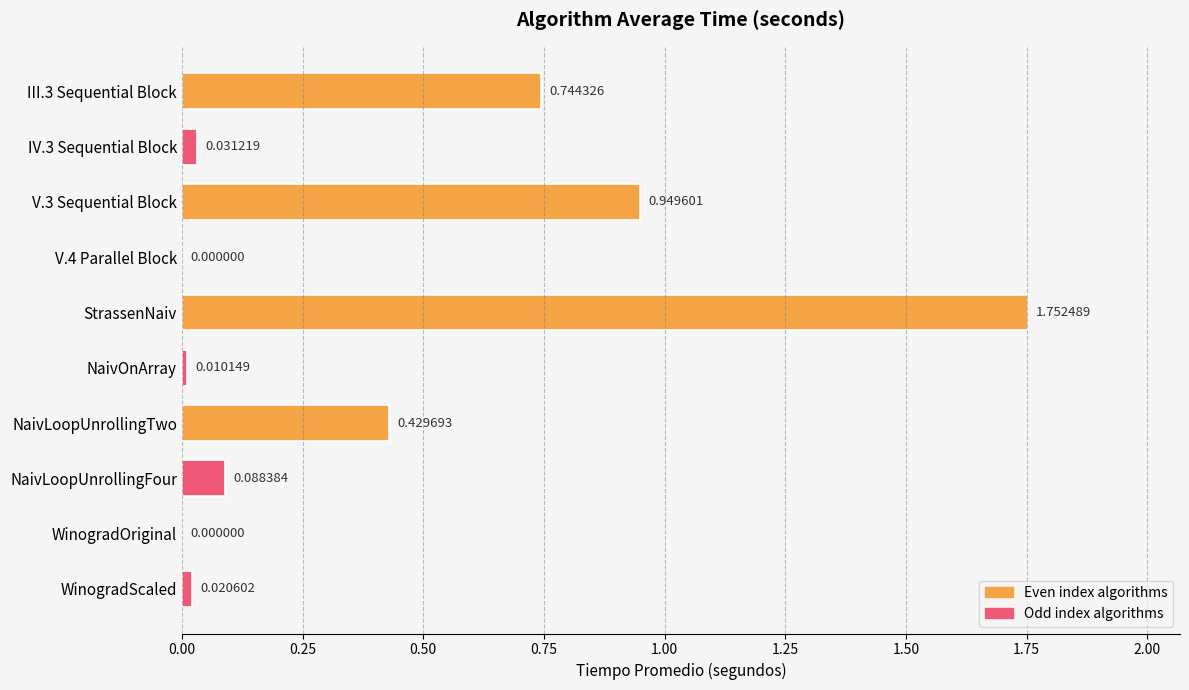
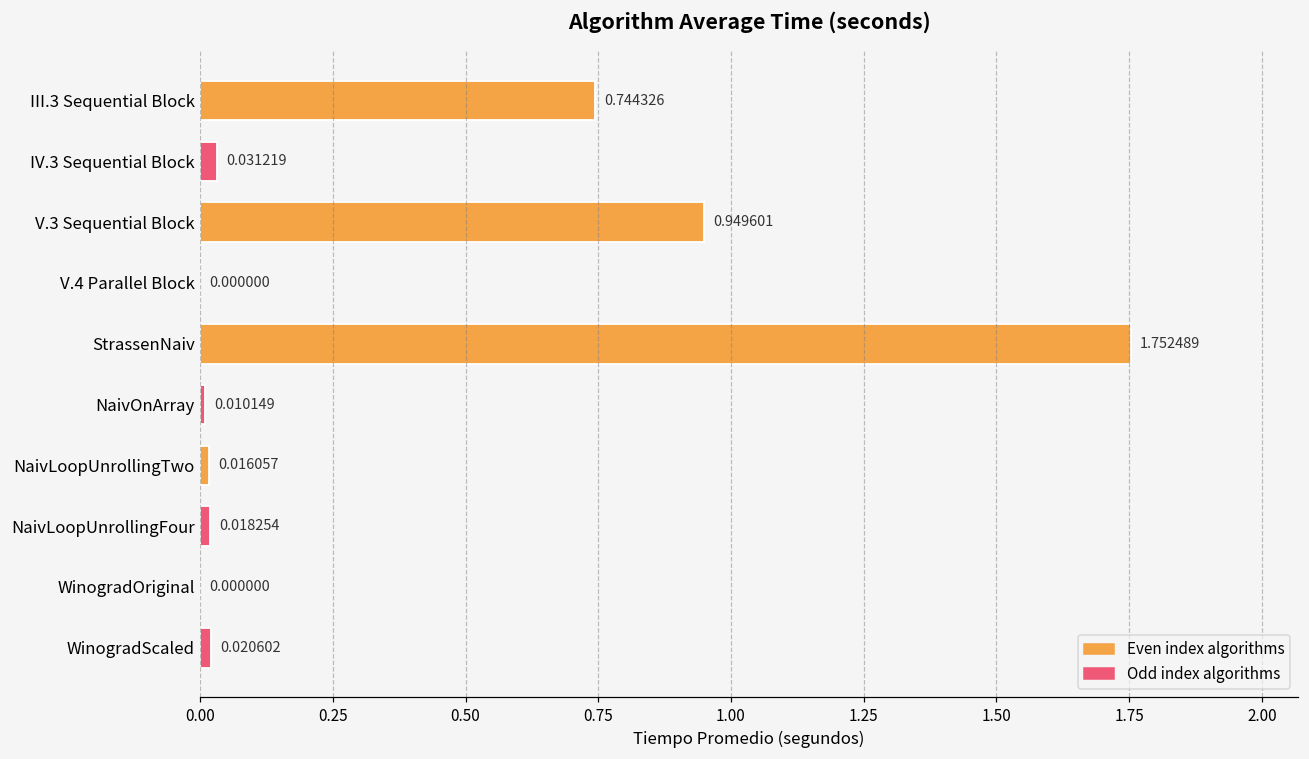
  {
    "III.3 Sequential Block": 0.744326,
    "IV.3 Sequential Block": 0.031219,
    "V.3 Sequential Block": 0.949601,
    "V.4 Parallel Block": 0.000000,
    "StrassenNaiv": 1.752489,
    "NaivOnArray": 0.010149,
-   "NaivLoopUnrollingTwo": 0.429693,
-   "NaivLoopUnrollingFour": 0.088384,
+   "NaivLoopUnrollingTwo": 0.016057,
+   "NaivLoopUnrollingFour": 0.018254,
    "WinogradOriginal": 0.000000,
    "WinogradScaled": 0.020602
  }
